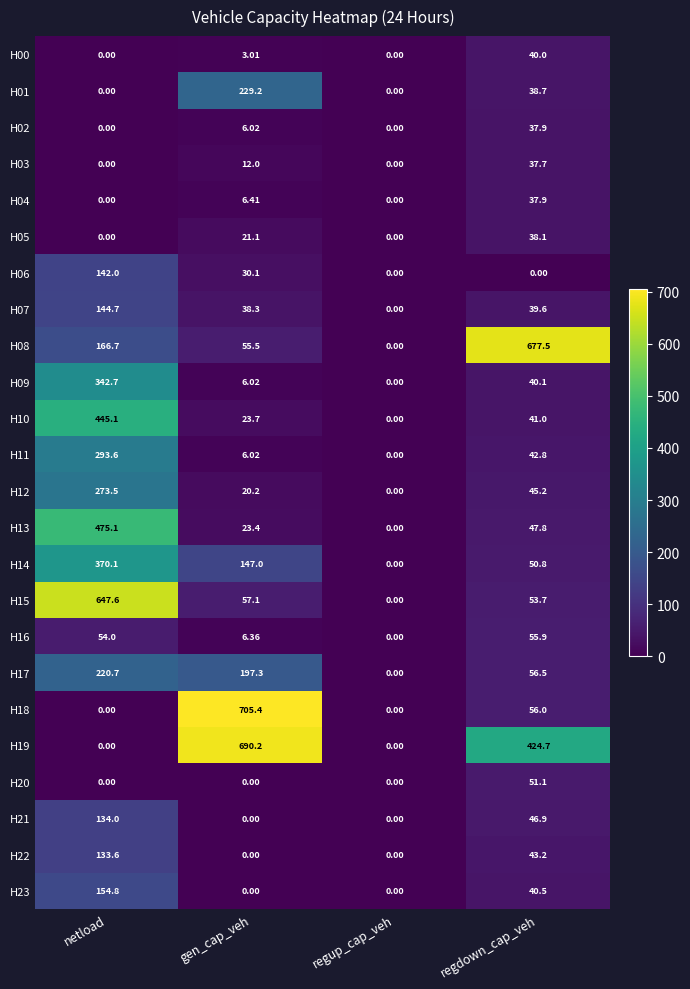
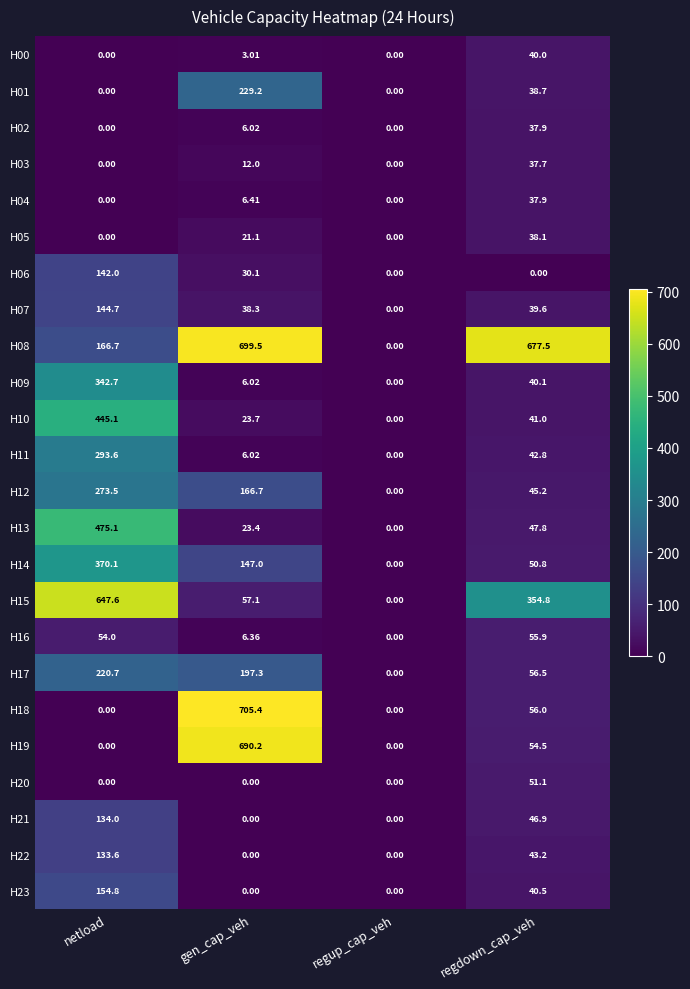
  {
    "H00": {
      "netload": 0.00,
      "gen_cap_veh": 3.01,
      "regup_cap_veh": 0.00,
      "regdown_cap_veh": 40.0
    },
    "H01": {
      "netload": 0.00,
      "gen_cap_veh": 229.2,
      "regup_cap_veh": 0.00,
      "regdown_cap_veh": 38.7
    },
    "H02": {
      "netload": 0.00,
      "gen_cap_veh": 6.02,
      "regup_cap_veh": 0.00,
      "regdown_cap_veh": 37.9
    },
    "H03": {
      "netload": 0.00,
      "gen_cap_veh": 12.0,
      "regup_cap_veh": 0.00,
      "regdown_cap_veh": 37.7
    },
    "H04": {
      "netload": 0.00,
      "gen_cap_veh": 6.41,
      "regup_cap_veh": 0.00,
      "regdown_cap_veh": 37.9
    },
    "H05": {
      "netload": 0.00,
      "gen_cap_veh": 21.1,
      "regup_cap_veh": 0.00,
      "regdown_cap_veh": 38.1
    },
    "H06": {
      "netload": 142.0,
      "gen_cap_veh": 30.1,
      "regup_cap_veh": 0.00,
      "regdown_cap_veh": 0.00
    },
    "H07": {
      "netload": 144.7,
      "gen_cap_veh": 38.3,
      "regup_cap_veh": 0.00,
      "regdown_cap_veh": 39.6
    },
    "H08": {
      "netload": 166.7,
-     "gen_cap_veh": 55.5,
+     "gen_cap_veh": 699.5,
      "regup_cap_veh": 0.00,
      "regdown_cap_veh": 677.5
    },
    "H09": {
      "netload": 342.7,
      "gen_cap_veh": 6.02,
      "regup_cap_veh": 0.00,
      "regdown_cap_veh": 40.1
    },
    "H10": {
      "netload": 445.1,
      "gen_cap_veh": 23.7,
      "regup_cap_veh": 0.00,
      "regdown_cap_veh": 41.0
    },
    "H11": {
      "netload": 293.6,
      "gen_cap_veh": 6.02,
      "regup_cap_veh": 0.00,
      "regdown_cap_veh": 42.8
    },
    "H12": {
      "netload": 273.5,
-     "gen_cap_veh": 20.2,
+     "gen_cap_veh": 166.7,
      "regup_cap_veh": 0.00,
      "regdown_cap_veh": 45.2
    },
    "H13": {
      "netload": 475.1,
      "gen_cap_veh": 23.4,
      "regup_cap_veh": 0.00,
      "regdown_cap_veh": 47.8
    },
    "H14": {
      "netload": 370.1,
      "gen_cap_veh": 147.0,
      "regup_cap_veh": 0.00,
      "regdown_cap_veh": 50.8
    },
    "H15": {
      "netload": 647.6,
      "gen_cap_veh": 57.1,
      "regup_cap_veh": 0.00,
-     "regdown_cap_veh": 53.7
+     "regdown_cap_veh": 354.8
    },
    "H16": {
      "netload": 54.0,
      "gen_cap_veh": 6.36,
      "regup_cap_veh": 0.00,
      "regdown_cap_veh": 55.9
    },
    "H17": {
      "netload": 220.7,
      "gen_cap_veh": 197.3,
      "regup_cap_veh": 0.00,
      "regdown_cap_veh": 56.5
    },
    "H18": {
      "netload": 0.00,
      "gen_cap_veh": 705.4,
      "regup_cap_veh": 0.00,
      "regdown_cap_veh": 56.0
    },
    "H19": {
      "netload": 0.00,
      "gen_cap_veh": 690.2,
      "regup_cap_veh": 0.00,
-     "regdown_cap_veh": 424.7
+     "regdown_cap_veh": 54.5
    },
    "H20": {
      "netload": 0.00,
      "gen_cap_veh": 0.00,
      "regup_cap_veh": 0.00,
      "regdown_cap_veh": 51.1
    },
    "H21": {
      "netload": 134.0,
      "gen_cap_veh": 0.00,
      "regup_cap_veh": 0.00,
      "regdown_cap_veh": 46.9
    },
    "H22": {
      "netload": 133.6,
      "gen_cap_veh": 0.00,
      "regup_cap_veh": 0.00,
      "regdown_cap_veh": 43.2
    },
    "H23": {
      "netload": 154.8,
      "gen_cap_veh": 0.00,
      "regup_cap_veh": 0.00,
      "regdown_cap_veh": 40.5
    }
  }
